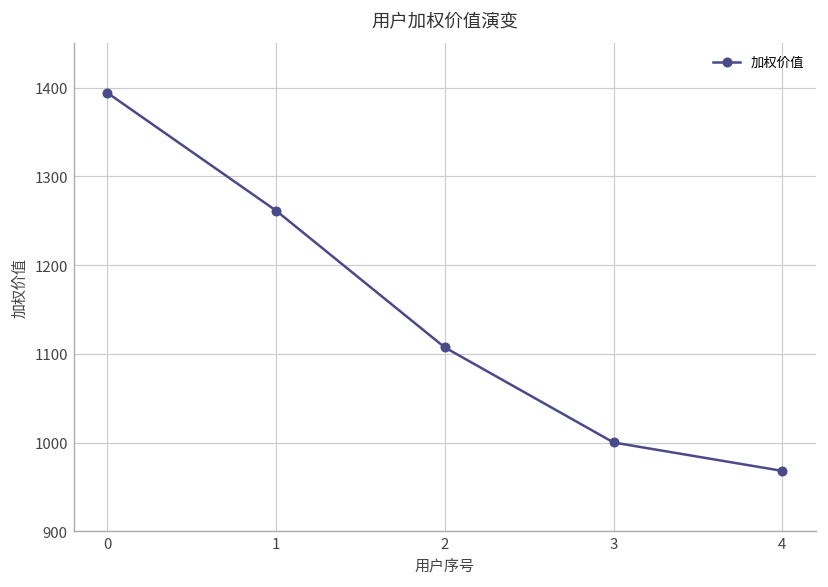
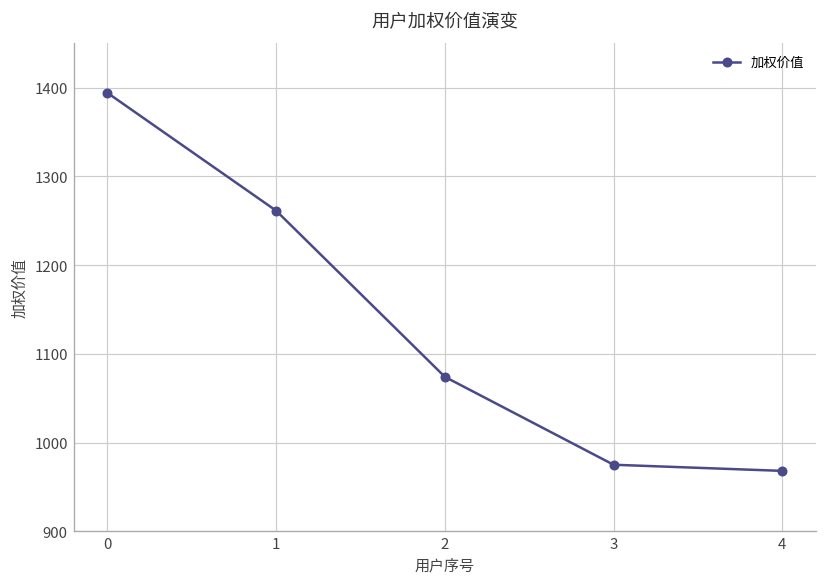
  {
    "0": 1390,
    "1": 1260,
-   "2": 1110,
-   "3": 1000,
+   "2": 1070,
+   "3": 980,
    "4": 970
  }
